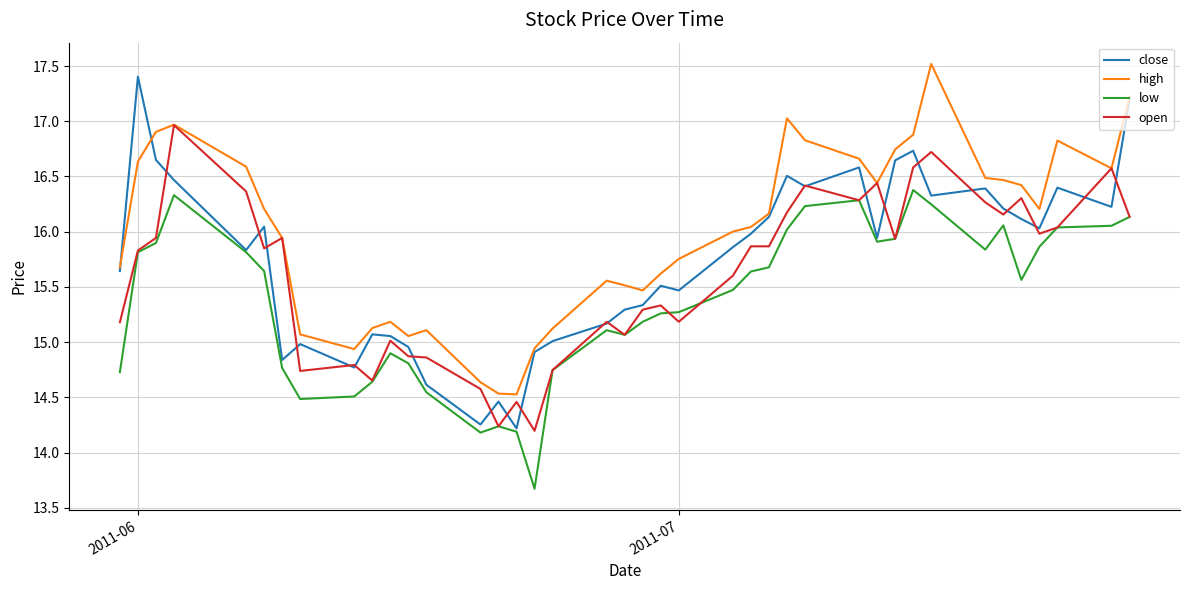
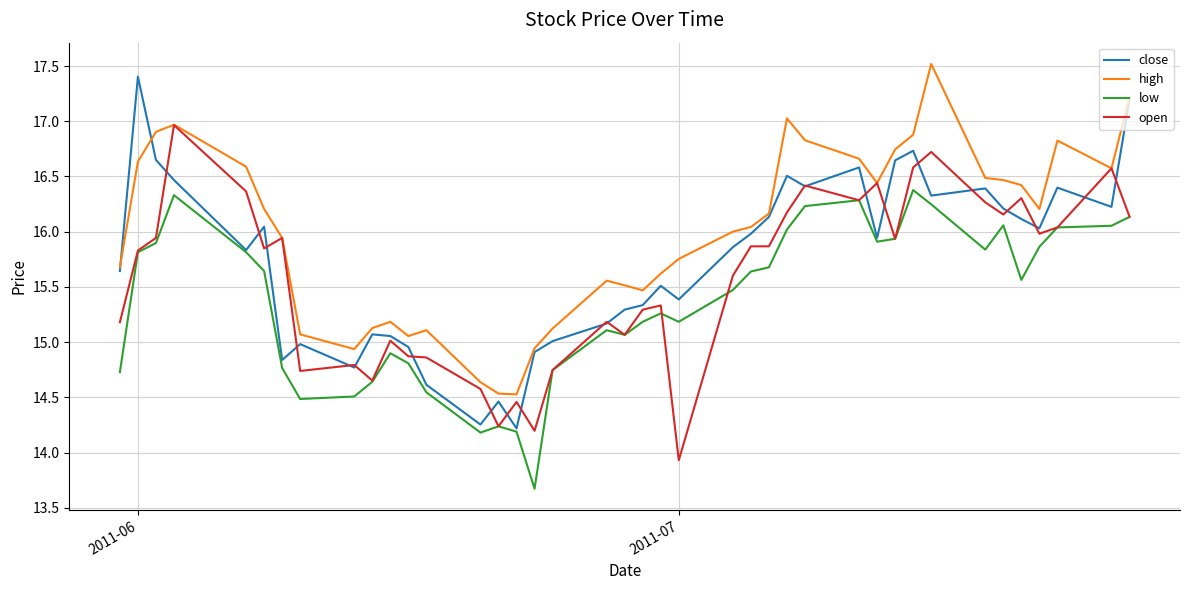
  {
    "close": {
      "2011-06": 17.40,
-     "2011-07": 15.47
+     "2011-07": 15.39
    },
    "high": {
      "2011-06": 16.64,
      "2011-07": 15.75
    },
    "low": {
-     "2011-07": 15.27
+     "2011-07": 15.19
    },
    "open": {
-     "2011-07": 15.19
+     "2011-07": 13.93
    }
  }
